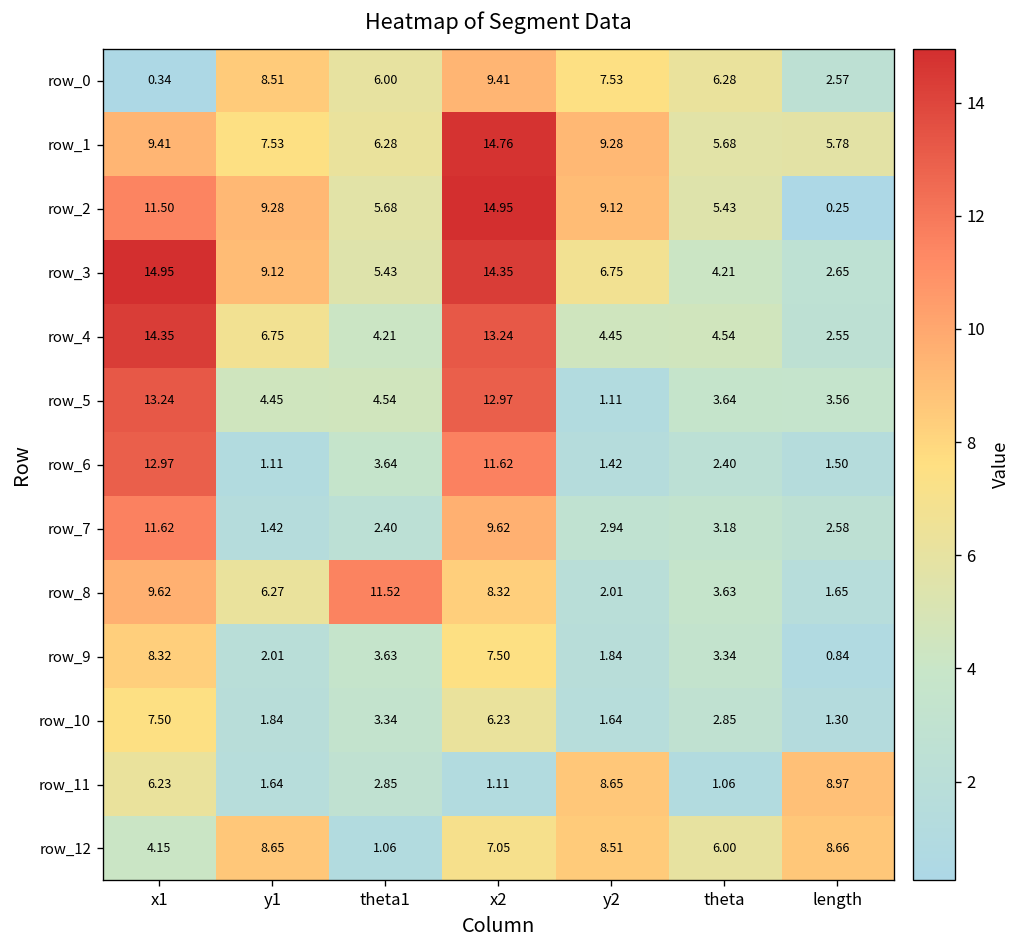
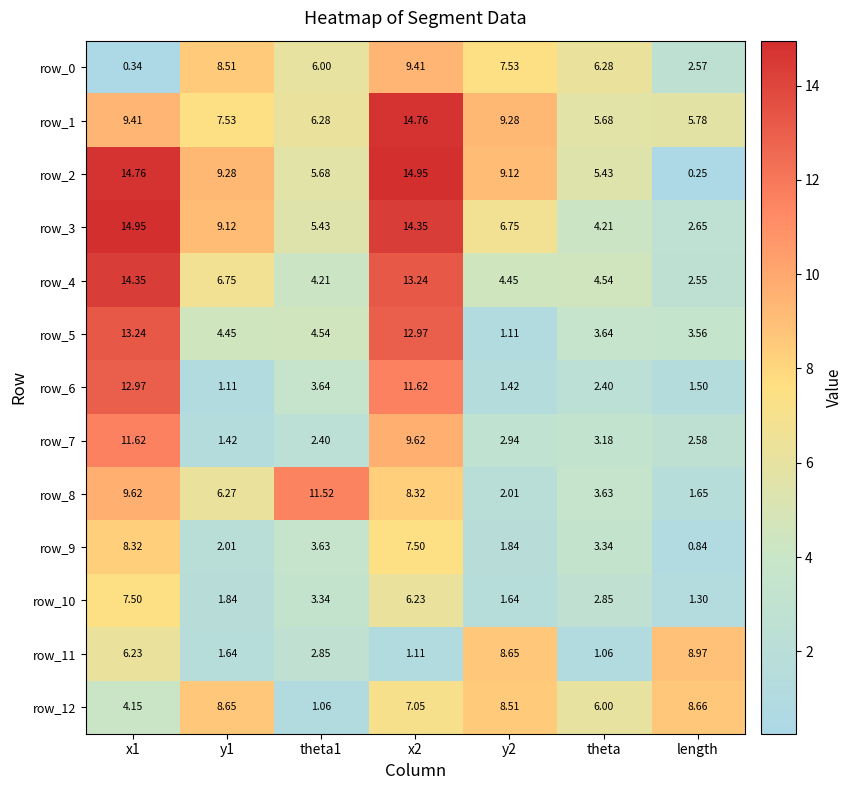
  {
    "row_0": {
      "x1": 0.34,
      "y1": 8.51,
      "theta1": 6.00,
      "x2": 9.41,
      "y2": 7.53,
      "theta": 6.28,
      "length": 2.57
    },
    "row_1": {
      "x1": 9.41,
      "y1": 7.53,
      "theta1": 6.28,
      "x2": 14.76,
      "y2": 9.28,
      "theta": 5.68,
      "length": 5.78
    },
    "row_2": {
-     "x1": 11.50,
+     "x1": 14.76,
      "y1": 9.28,
      "theta1": 5.68,
      "x2": 14.95,
      "y2": 9.12,
      "theta": 5.43,
      "length": 0.25
    },
    "row_3": {
      "x1": 14.95,
      "y1": 9.12,
      "theta1": 5.43,
      "x2": 14.35,
      "y2": 6.75,
      "theta": 4.21,
      "length": 2.65
    },
    "row_4": {
      "x1": 14.35,
      "y1": 6.75,
      "theta1": 4.21,
      "x2": 13.24,
      "y2": 4.45,
      "theta": 4.54,
      "length": 2.55
    },
    "row_5": {
      "x1": 13.24,
      "y1": 4.45,
      "theta1": 4.54,
      "x2": 12.97,
      "y2": 1.11,
      "theta": 3.64,
      "length": 3.56
    },
    "row_6": {
      "x1": 12.97,
      "y1": 1.11,
      "theta1": 3.64,
      "x2": 11.62,
      "y2": 1.42,
      "theta": 2.40,
      "length": 1.50
    },
    "row_7": {
      "x1": 11.62,
      "y1": 1.42,
      "theta1": 2.40,
      "x2": 9.62,
      "y2": 2.94,
      "theta": 3.18,
      "length": 2.58
    },
    "row_8": {
      "x1": 9.62,
      "y1": 6.27,
      "theta1": 11.52,
      "x2": 8.32,
      "y2": 2.01,
      "theta": 3.63,
      "length": 1.65
    },
    "row_9": {
      "x1": 8.32,
      "y1": 2.01,
      "theta1": 3.63,
      "x2": 7.50,
      "y2": 1.84,
      "theta": 3.34,
      "length": 0.84
    },
    "row_10": {
      "x1": 7.50,
      "y1": 1.84,
      "theta1": 3.34,
      "x2": 6.23,
      "y2": 1.64,
      "theta": 2.85,
      "length": 1.30
    },
    "row_11": {
      "x1": 6.23,
      "y1": 1.64,
      "theta1": 2.85,
      "x2": 1.11,
      "y2": 8.65,
      "theta": 1.06,
      "length": 8.97
    },
    "row_12": {
      "x1": 4.15,
      "y1": 8.65,
      "theta1": 1.06,
      "x2": 7.05,
      "y2": 8.51,
      "theta": 6.00,
      "length": 8.66
    }
  }
